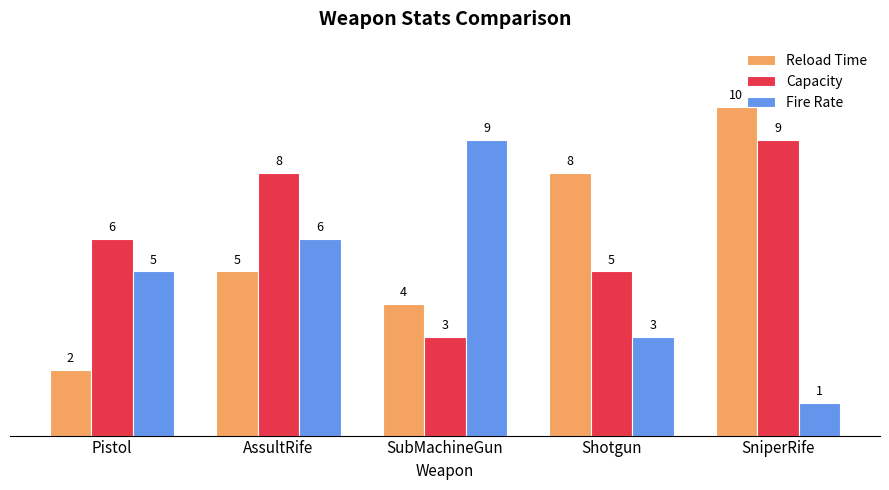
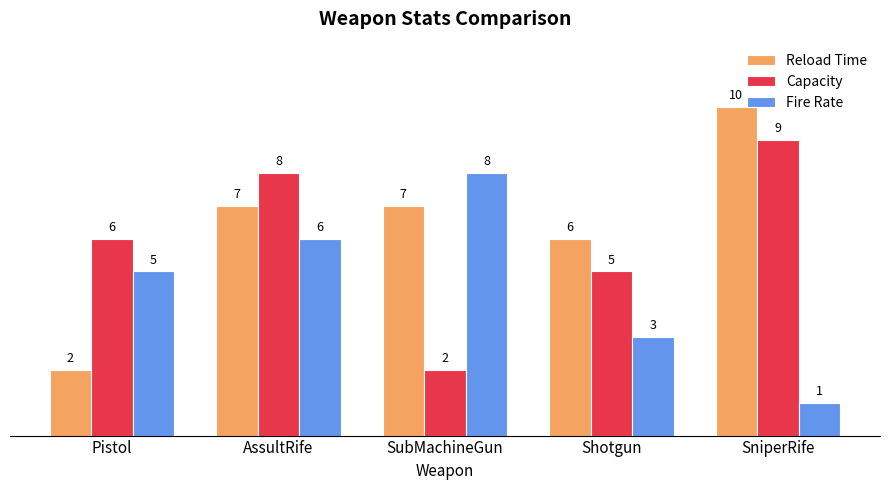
  {
    "Reload Time": {
      "Pistol": 2,
-     "AssultRife": 5,
-     "SubMachineGun": 4,
-     "Shotgun": 8,
+     "AssultRife": 7,
+     "SubMachineGun": 7,
+     "Shotgun": 6,
      "SniperRife": 10
    },
    "Capacity": {
      "Pistol": 6,
      "AssultRife": 8,
-     "SubMachineGun": 3,
+     "SubMachineGun": 2,
      "Shotgun": 5,
      "SniperRife": 9
    },
    "Fire Rate": {
      "Pistol": 5,
      "AssultRife": 6,
-     "SubMachineGun": 9,
+     "SubMachineGun": 8,
      "Shotgun": 3,
      "SniperRife": 1
    }
  }
